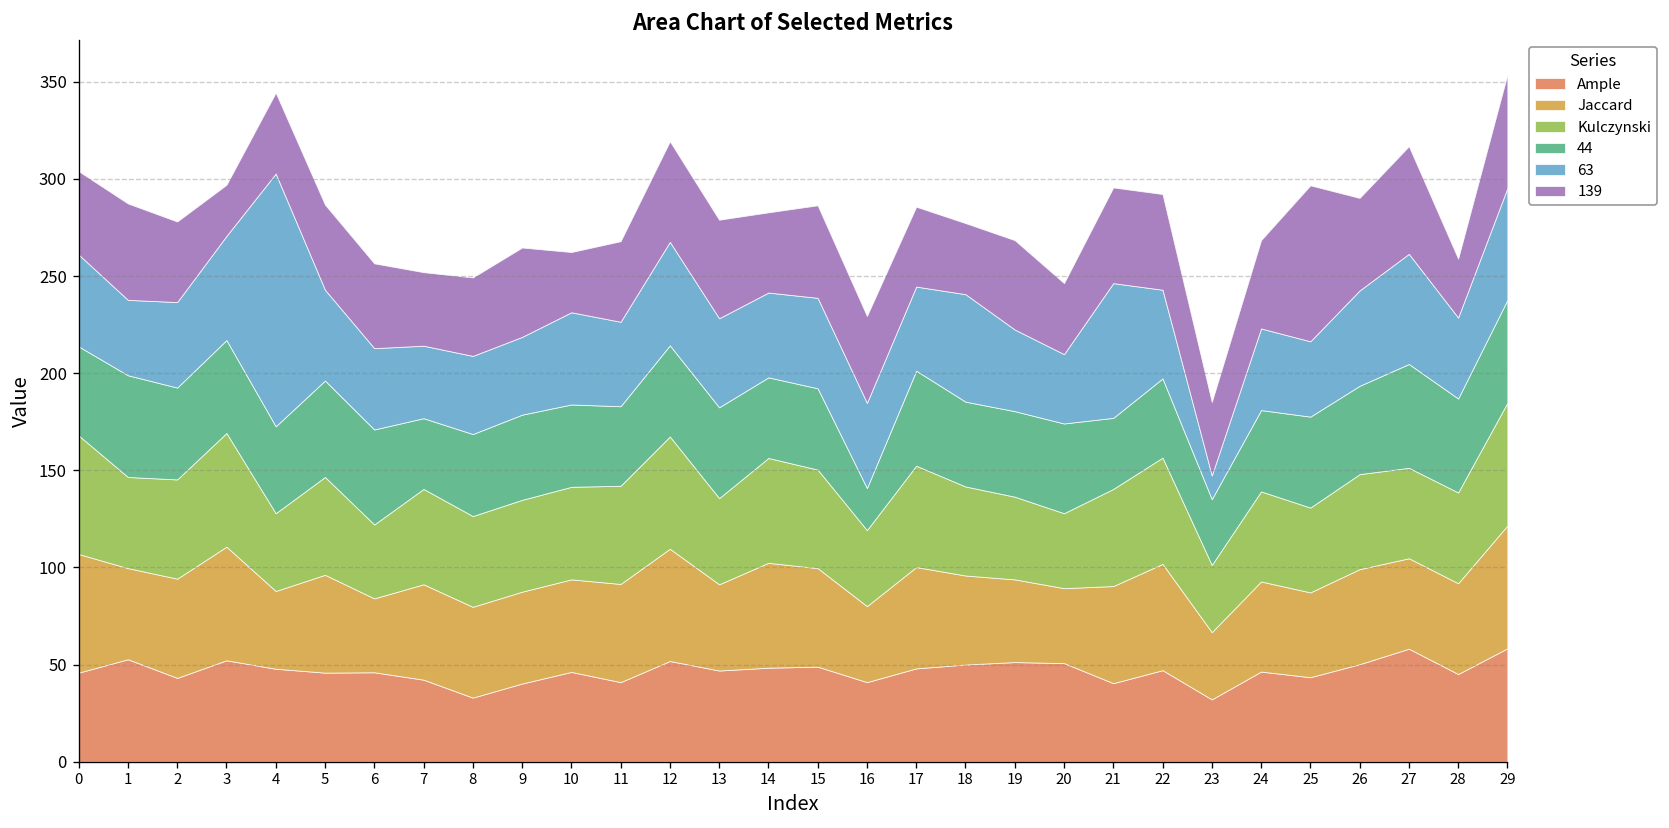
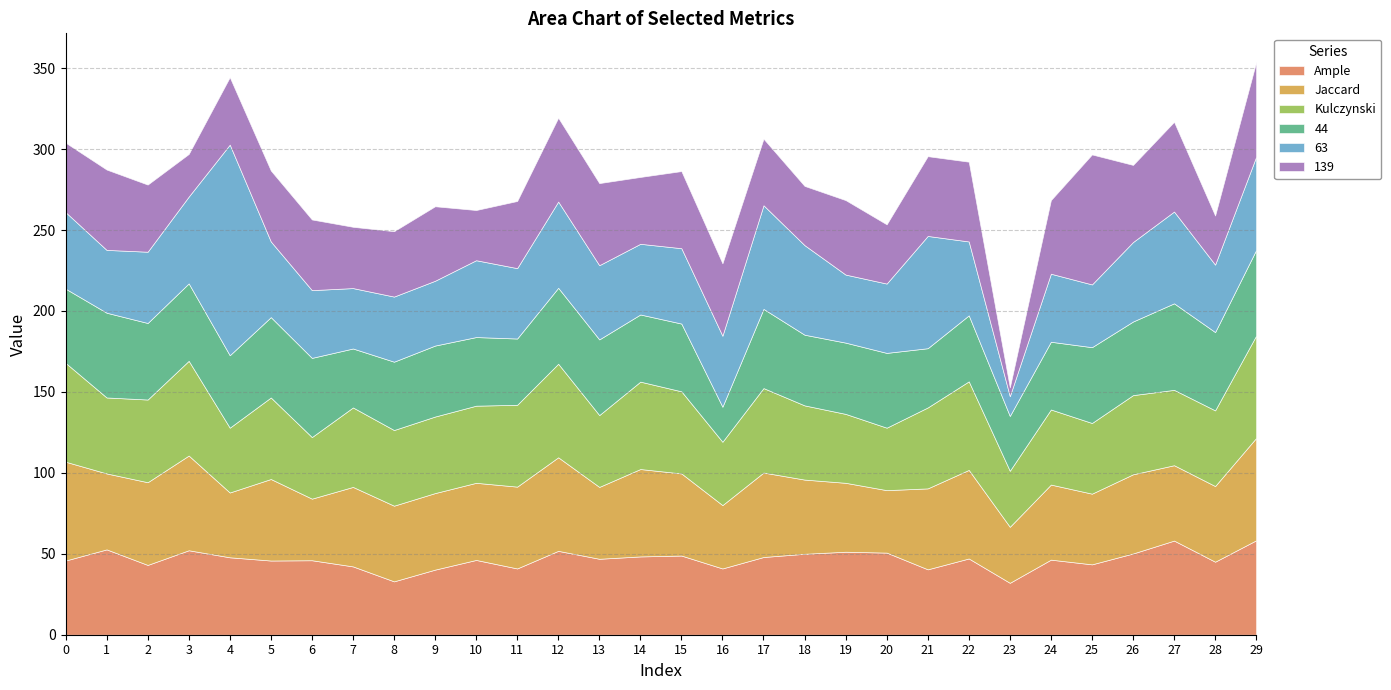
  {
    "Kulczynski": {
      "0": 61,
      "1": 47,
      "2": 51,
      "3": 59,
      "4": 40,
      "5": 50,
      "6": 38,
      "7": 49,
      "8": 47,
      "9": 47,
      "10": 48,
      "11": 51,
      "12": 58,
      "13": 44,
      "14": 54,
      "15": 51,
      "16": 39,
      "17": 52,
      "18": 46,
      "19": 43,
      "20": 39,
      "21": 50,
      "22": 55,
      "23": 35,
      "24": 46,
      "25": 44,
      "26": 49,
      "27": 47,
      "28": 47,
      "29": 63
    },
    "44": {
      "0": 46,
      "1": 52,
      "2": 47,
      "3": 48,
      "4": 45,
      "5": 50,
      "6": 49,
      "7": 36,
      "8": 42,
      "9": 44,
      "10": 42,
      "11": 41,
      "12": 47,
      "13": 47,
      "14": 41,
      "15": 42,
      "16": 22,
      "17": 49,
      "18": 44,
      "19": 44,
      "20": 46,
      "21": 37,
      "22": 41,
      "23": 34,
      "24": 42,
      "25": 47,
      "26": 45,
      "27": 53,
      "28": 48,
      "29": 53
    },
    "63": {
      "0": 47,
      "1": 39,
      "2": 44,
      "3": 54,
      "4": 130,
      "5": 47,
      "6": 42,
      "7": 37,
      "8": 40,
      "9": 40,
      "10": 47,
      "11": 43,
      "12": 53,
      "13": 46,
      "14": 44,
      "15": 47,
      "16": 44,
-     "17": 43,
+     "17": 64,
      "18": 55,
      "19": 42,
-     "20": 36,
+     "20": 43,
      "21": 69,
      "22": 46,
      "23": 12,
      "24": 42,
      "25": 39,
      "26": 49,
      "27": 57,
      "28": 42,
      "29": 58
    },
    "139": {
      "0": 43,
      "1": 50,
      "2": 41,
      "3": 26,
      "4": 42,
      "5": 44,
      "6": 44,
      "7": 38,
      "8": 40,
      "9": 46,
      "10": 31,
      "11": 41,
      "12": 52,
      "13": 51,
      "14": 41,
      "15": 48,
      "16": 45,
      "17": 41,
      "18": 37,
      "19": 46,
      "20": 37,
      "21": 49,
      "22": 49,
-     "23": 38,
+     "23": 5,
      "24": 45,
      "25": 80,
      "26": 48,
      "27": 55,
      "28": 30,
      "29": 59
    }
  }
